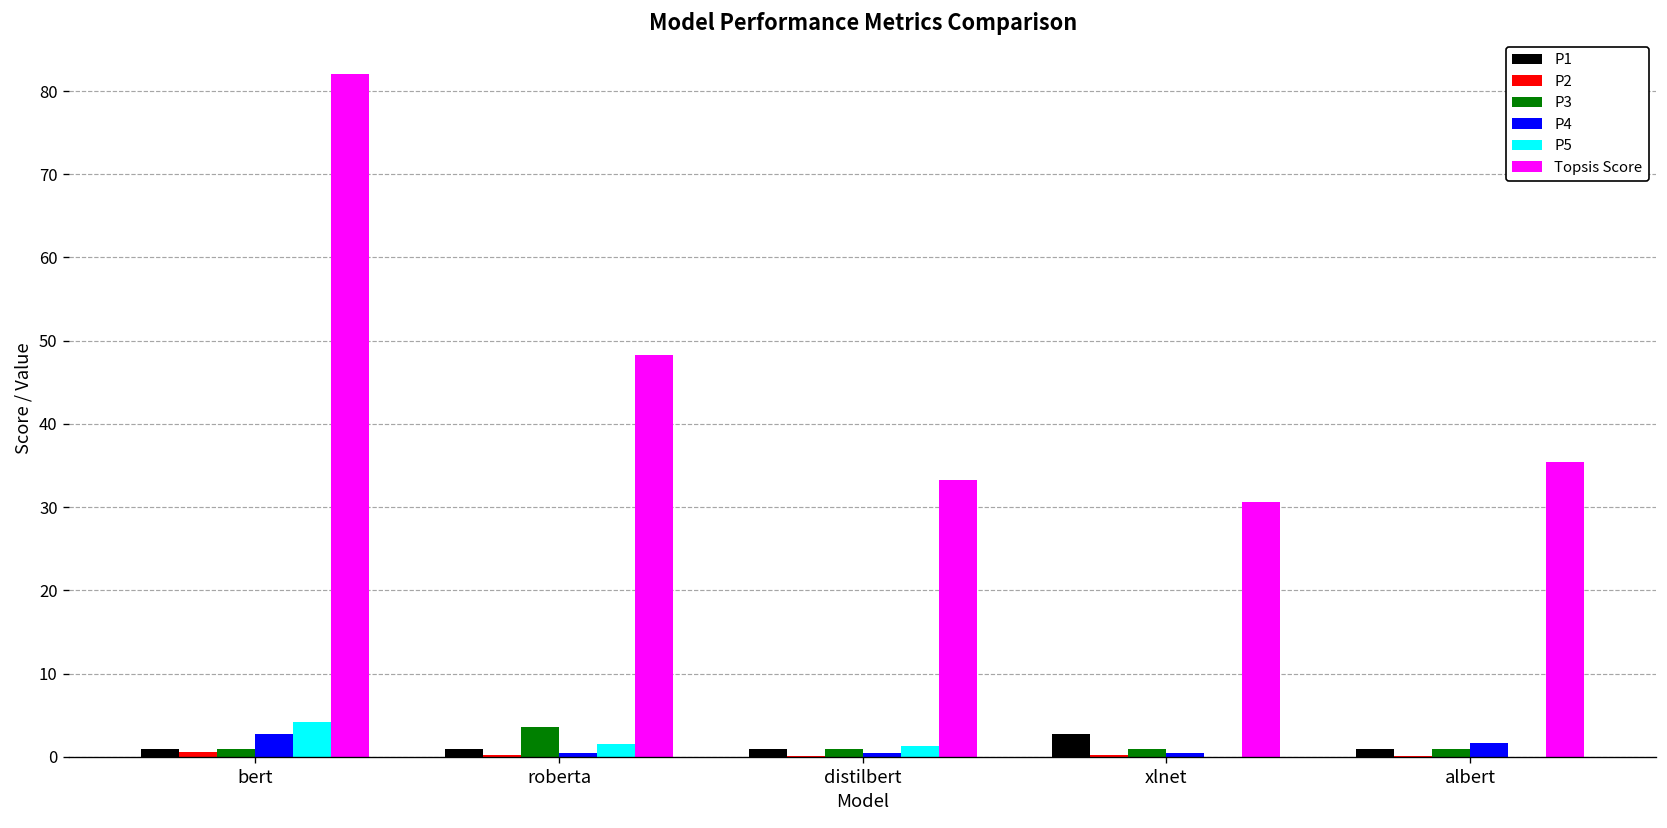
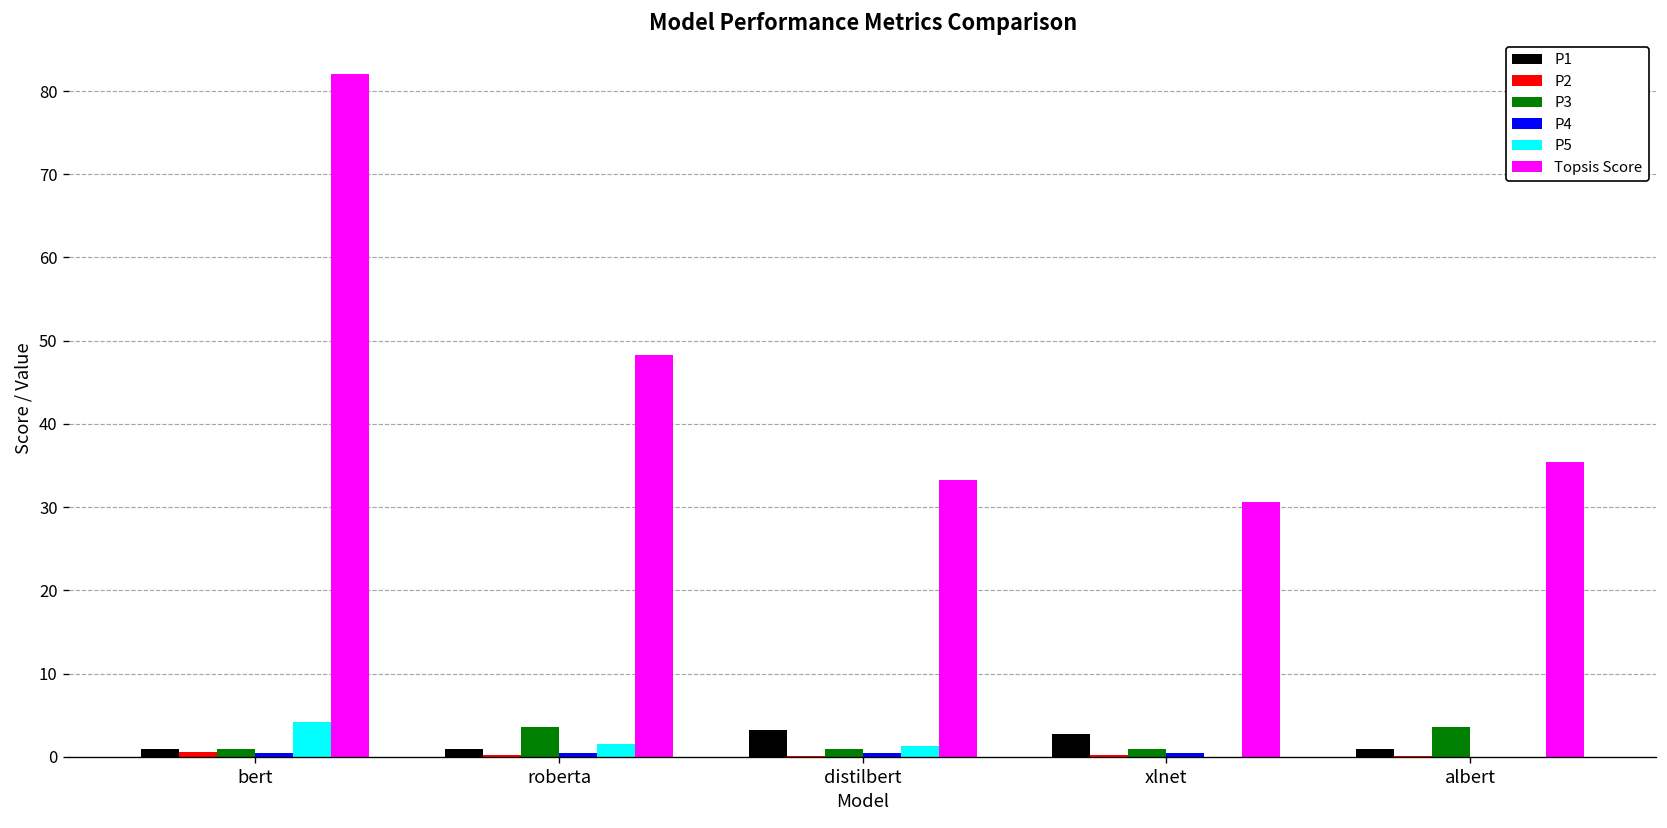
  {
    "P1": {
      "bert": 1,
      "roberta": 1,
-     "distilbert": 1,
+     "distilbert": 3,
      "xlnet": 3,
      "albert": 1
    },
    "P2": {
      "bert": 1
    },
    "P3": {
      "bert": 1,
      "roberta": 4,
      "distilbert": 1,
      "xlnet": 1,
-     "albert": 1
+     "albert": 4
    },
    "P4": {
-     "bert": 3,
+     "bert": 1,
      "roberta": 0,
      "distilbert": 1,
      "xlnet": 0,
-     "albert": 2
+     "albert": 0
    },
    "P5": {
      "bert": 4,
      "roberta": 2,
      "distilbert": 1
    },
    "Topsis Score": {
      "bert": 82,
      "roberta": 48,
      "distilbert": 33,
      "xlnet": 31,
      "albert": 35
    }
  }
